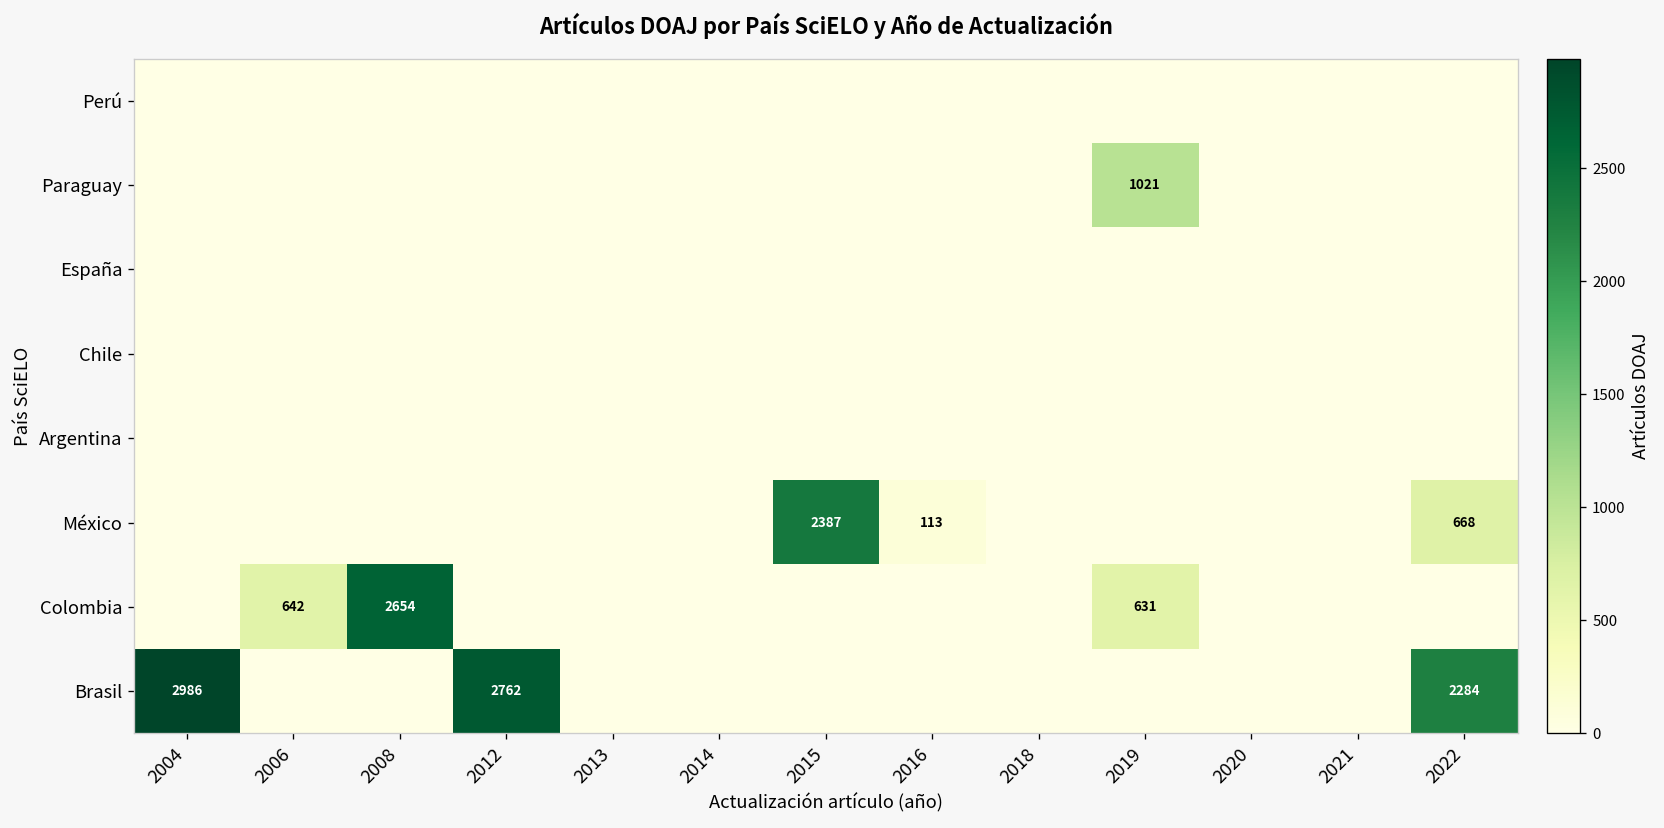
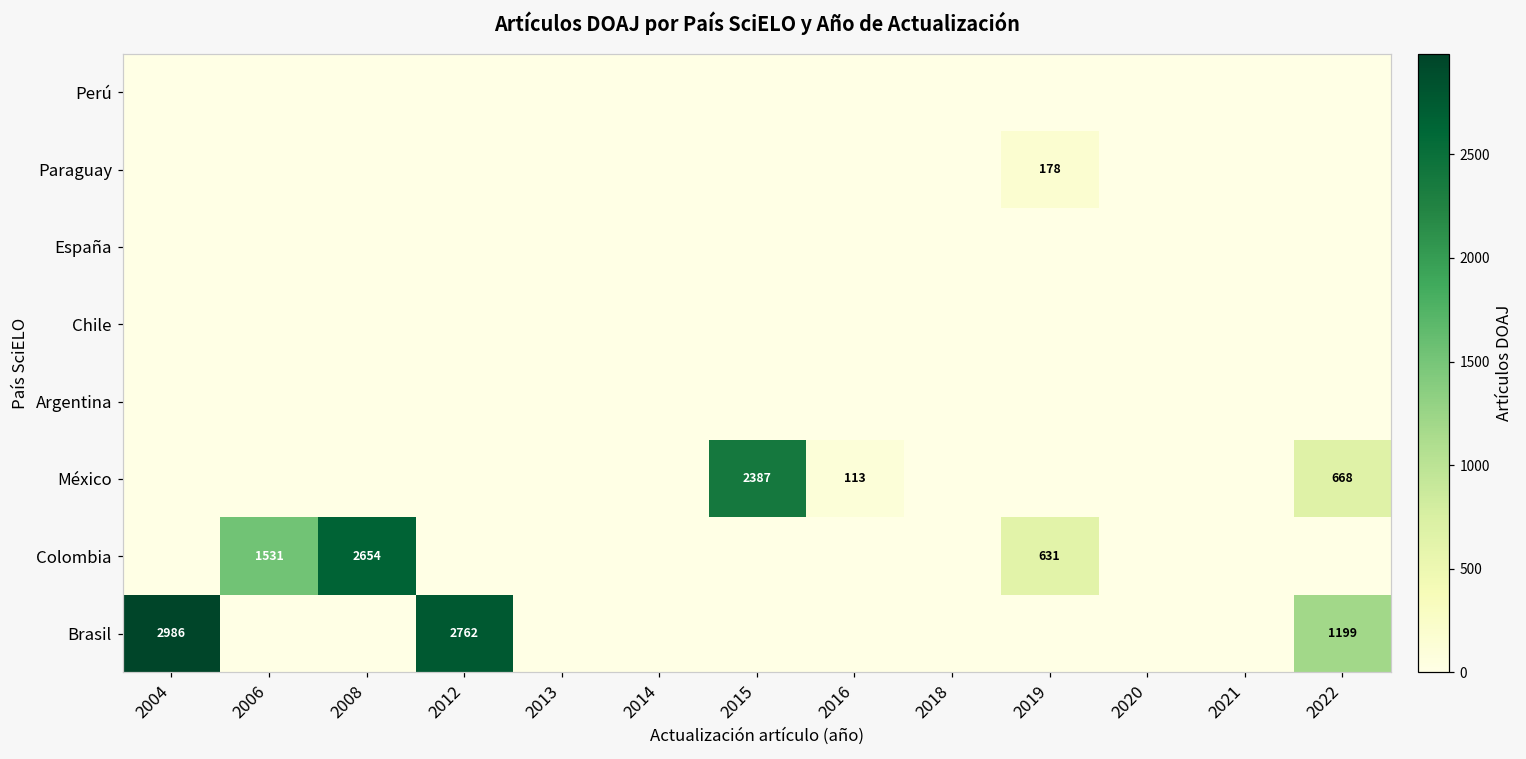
  {
    "Paraguay": {
-     "2019": 1021
+     "2019": 178
    },
    "México": {
      "2015": 2387,
      "2016": 113,
      "2022": 668
    },
    "Colombia": {
-     "2006": 642,
+     "2006": 1531,
      "2008": 2654,
      "2019": 631
    },
    "Brasil": {
      "2004": 2986,
      "2012": 2762,
-     "2022": 2284
+     "2022": 1199
    }
  }
